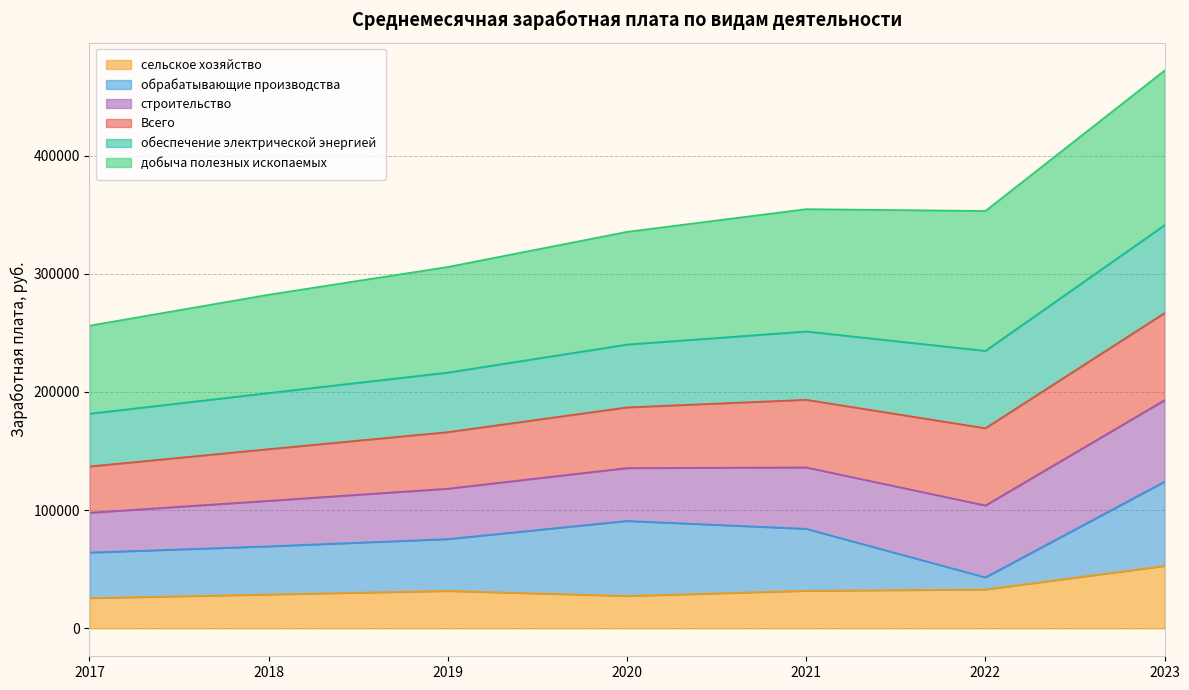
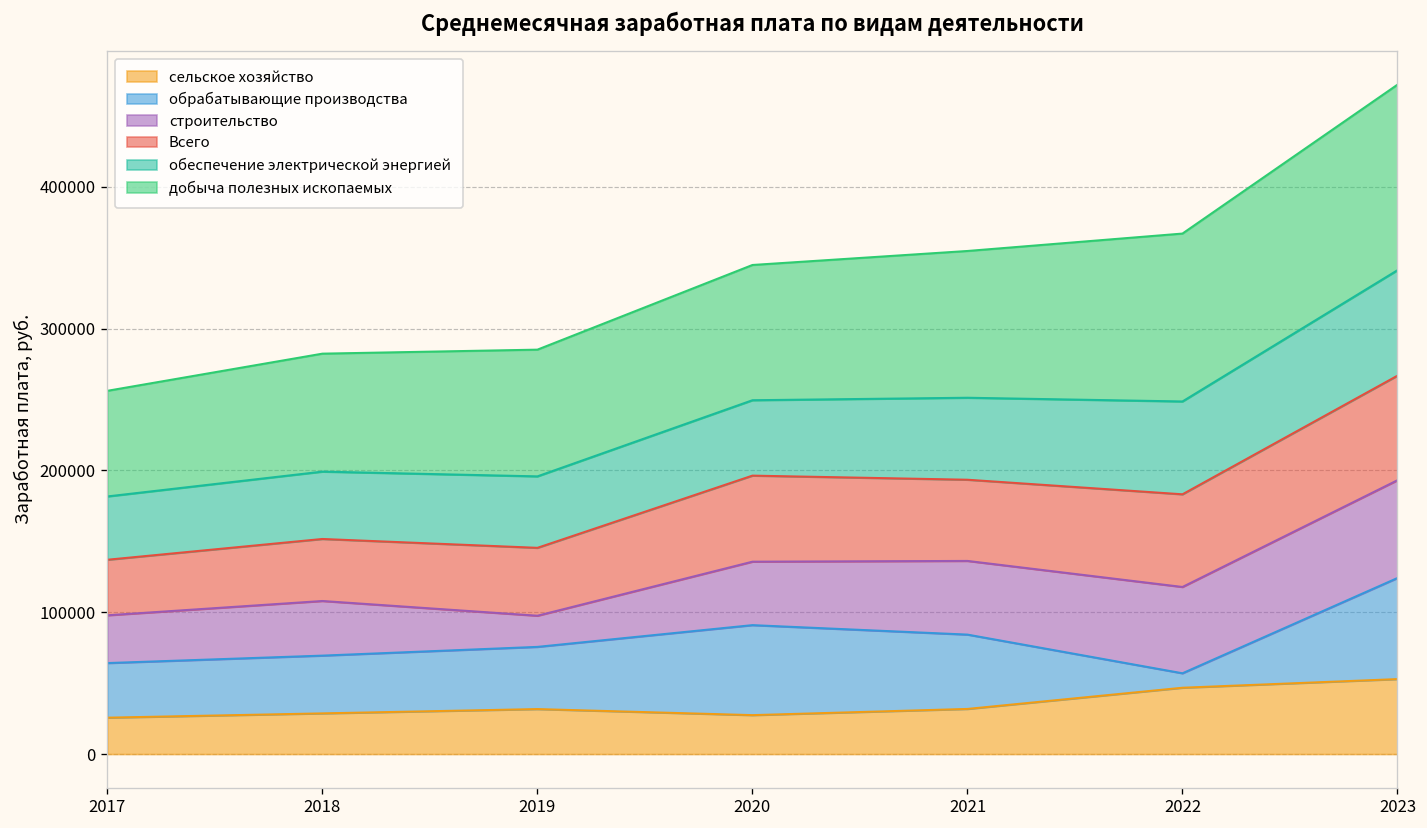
  {
    "сельское хозяйство": {
      "2017": 26000,
      "2018": 29000,
      "2019": 32000,
      "2020": 27000,
      "2021": 32000,
-     "2022": 33000,
+     "2022": 47000,
      "2023": 53000
    },
    "обрабатывающие производства": {
      "2017": 39000,
      "2018": 41000,
      "2019": 44000,
      "2020": 63000,
      "2021": 52000,
      "2022": 10000,
      "2023": 71000
    },
    "строительство": {
      "2017": 34000,
      "2018": 39000,
-     "2019": 43000,
+     "2019": 22000,
      "2020": 45000,
      "2021": 52000,
      "2022": 61000,
      "2023": 69000
    },
    "Всего": {
      "2017": 39000,
      "2018": 44000,
      "2019": 48000,
-     "2020": 51000,
+     "2020": 61000,
      "2021": 57000,
      "2022": 65000,
      "2023": 74000
    }
  }
